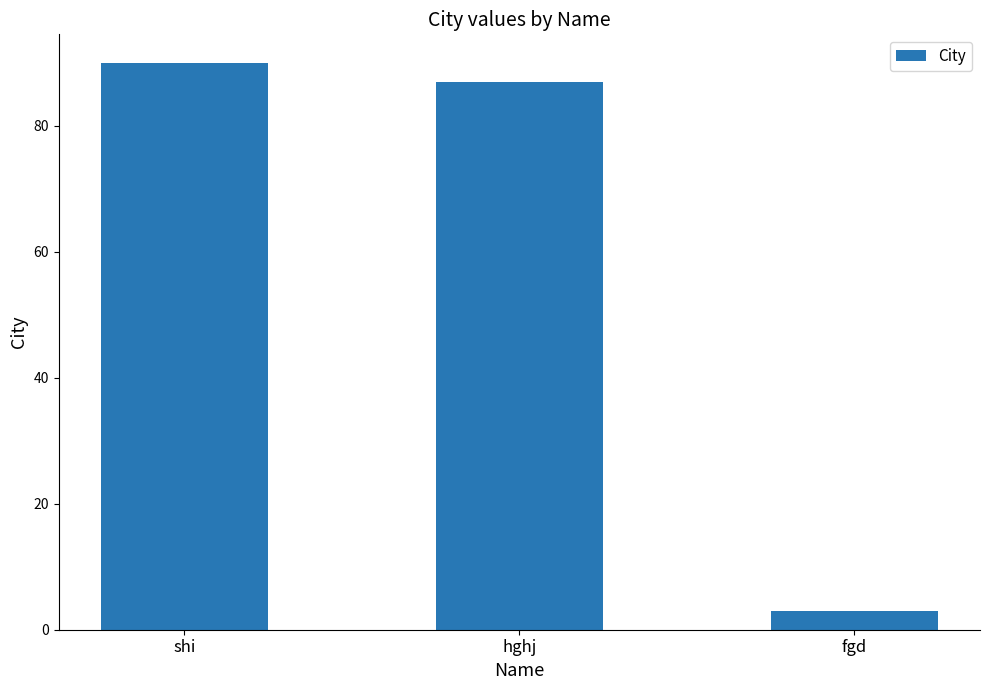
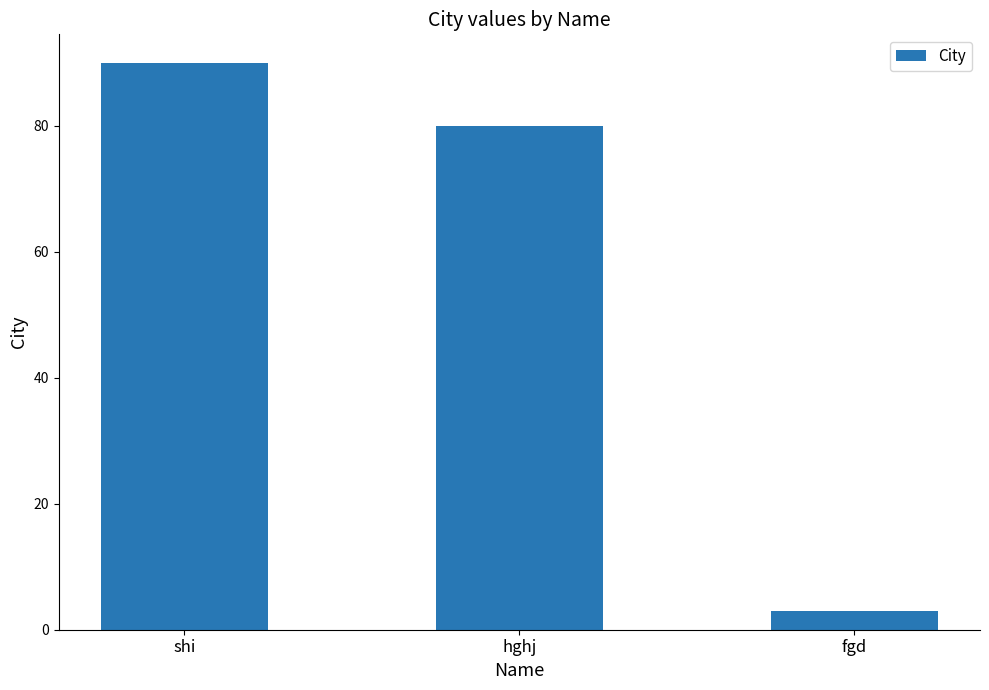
  {
    "shi": 90,
-   "hghj": 87,
+   "hghj": 80,
    "fgd": 3
  }
